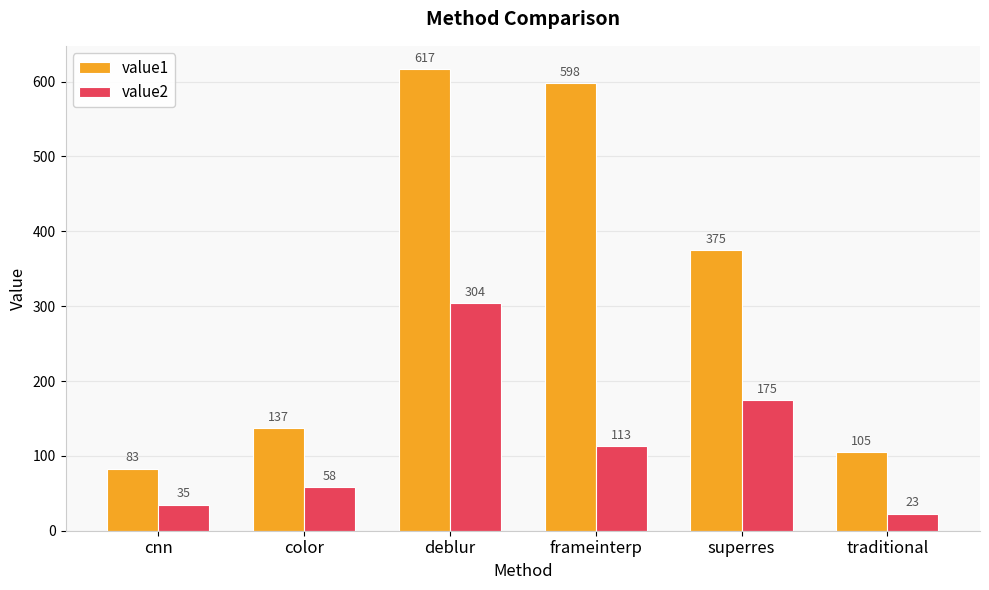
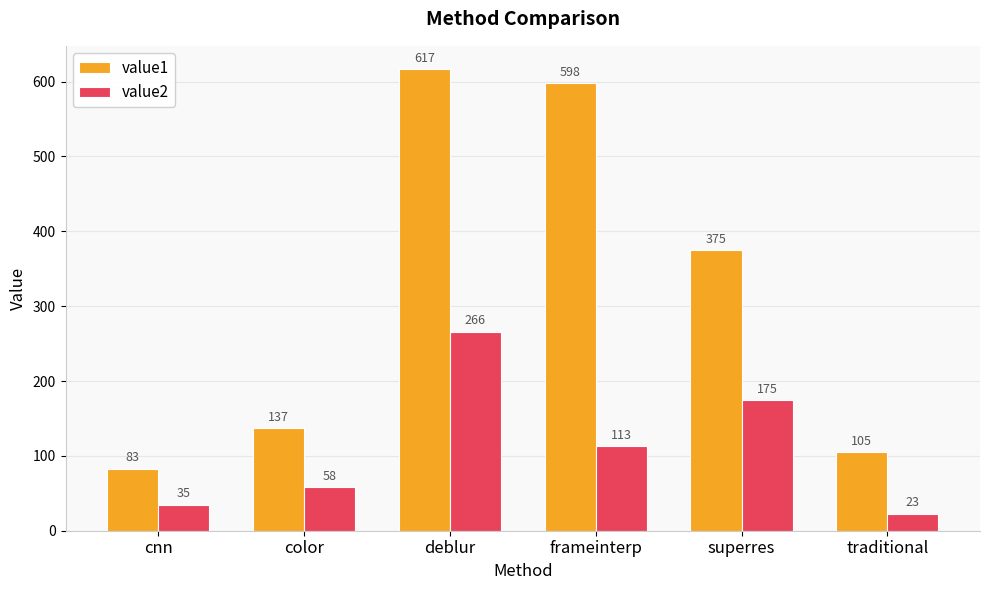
  {
    "value1": {
      "cnn": 83,
      "color": 137,
      "deblur": 617,
      "frameinterp": 598,
      "superres": 375,
      "traditional": 105
    },
    "value2": {
      "cnn": 35,
      "color": 58,
-     "deblur": 304,
+     "deblur": 266,
      "frameinterp": 113,
      "superres": 175,
      "traditional": 23
    }
  }
